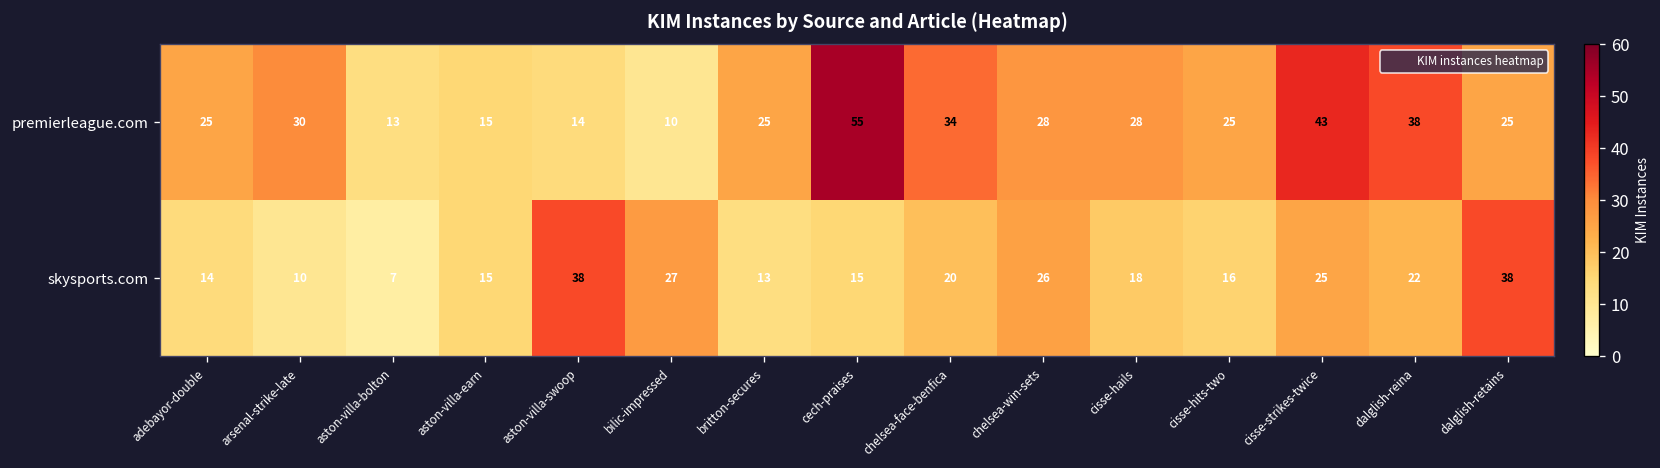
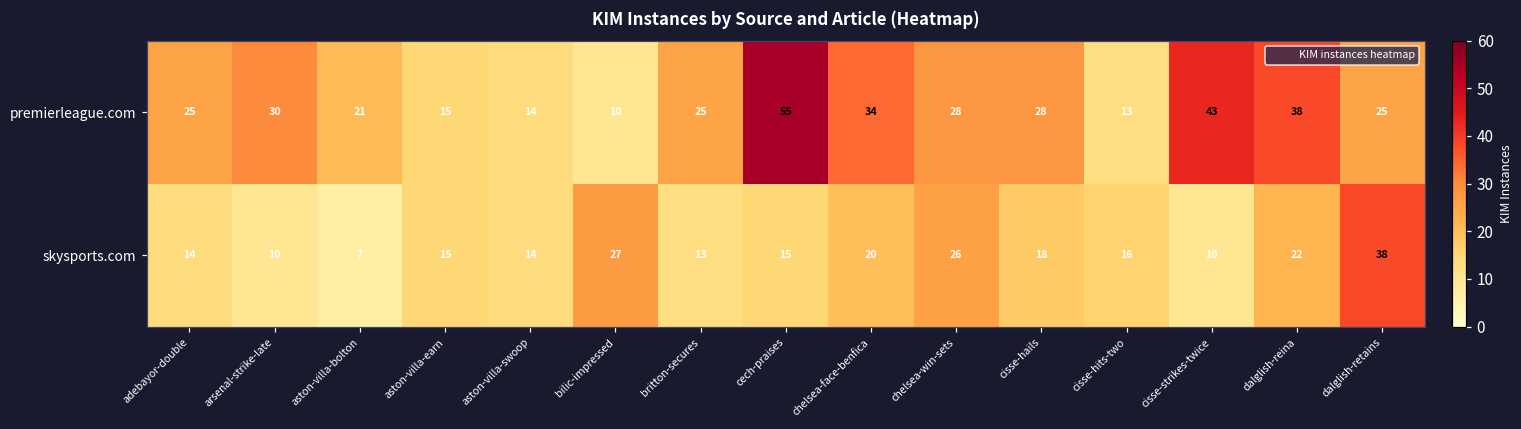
  {
    "premierleague.com": {
      "adebayor-double": 25,
      "arsenal-strike-late": 30,
-     "aston-villa-bolton": 13,
+     "aston-villa-bolton": 21,
      "aston-villa-earn": 15,
      "aston-villa-swoop": 14,
      "bilic-impressed": 10,
      "britton-secures": 25,
      "cech-praises": 55,
      "chelsea-face-benfica": 34,
      "chelsea-win-sets": 28,
      "cisse-hails": 28,
-     "cisse-hits-two": 25,
+     "cisse-hits-two": 13,
      "cisse-strikes-twice": 43,
      "dalglish-reina": 38,
      "dalglish-retains": 25
    },
    "skysports.com": {
      "adebayor-double": 14,
      "arsenal-strike-late": 10,
      "aston-villa-bolton": 7,
      "aston-villa-earn": 15,
-     "aston-villa-swoop": 38,
+     "aston-villa-swoop": 14,
      "bilic-impressed": 27,
      "britton-secures": 13,
      "cech-praises": 15,
      "chelsea-face-benfica": 20,
      "chelsea-win-sets": 26,
      "cisse-hails": 18,
      "cisse-hits-two": 16,
-     "cisse-strikes-twice": 25,
+     "cisse-strikes-twice": 10,
      "dalglish-reina": 22,
      "dalglish-retains": 38
    }
  }
